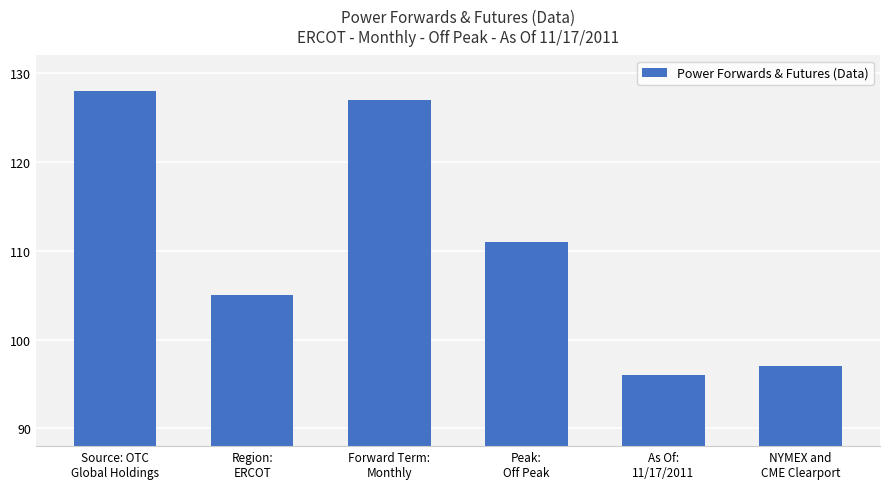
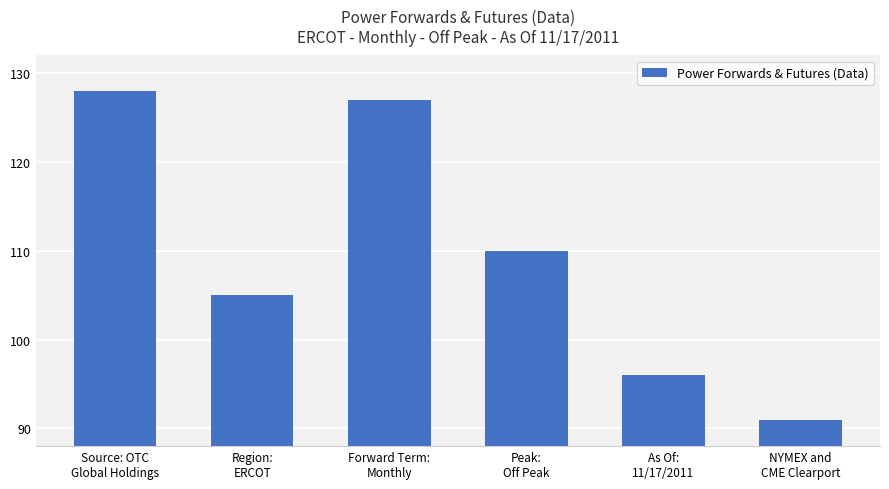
  {
    "Source: OTC Global Holdings": 128,
    "Region: ERCOT": 105,
    "Forward Term: Monthly": 127,
-   "Peak: Off Peak": 111,
+   "Peak: Off Peak": 110,
    "As Of: 11/17/2011": 96,
-   "NYMEX and CME Clearport": 97
+   "NYMEX and CME Clearport": 91
  }
